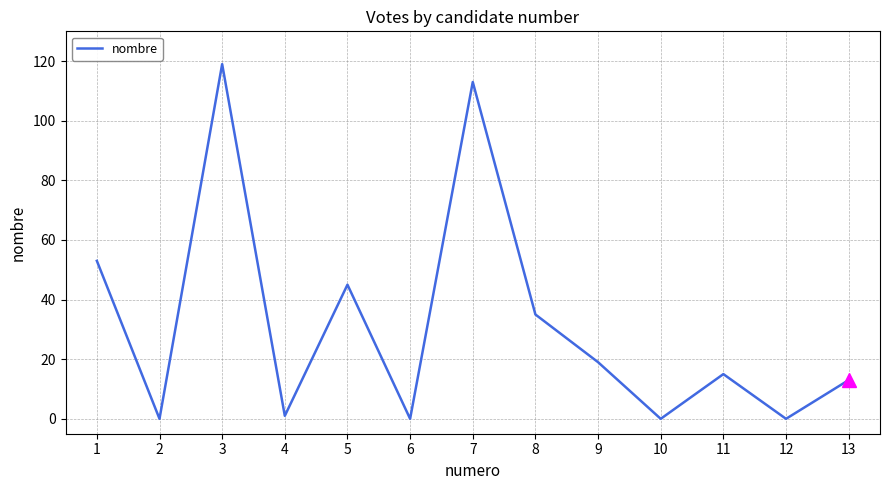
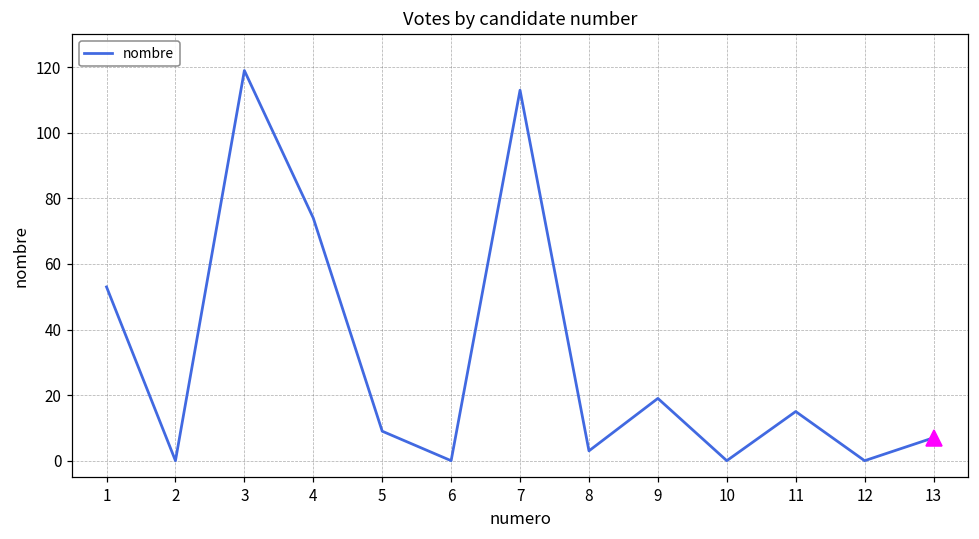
  {
    "nombre": {
      "1": 53,
      "2": 0,
      "3": 119,
-     "4": 1,
-     "5": 45,
+     "4": 74,
+     "5": 9,
      "6": 0,
      "7": 113,
-     "8": 35,
+     "8": 3,
      "9": 19,
      "10": 0,
      "11": 15,
      "12": 0,
-     "13": 13
+     "13": 7
    }
  }
